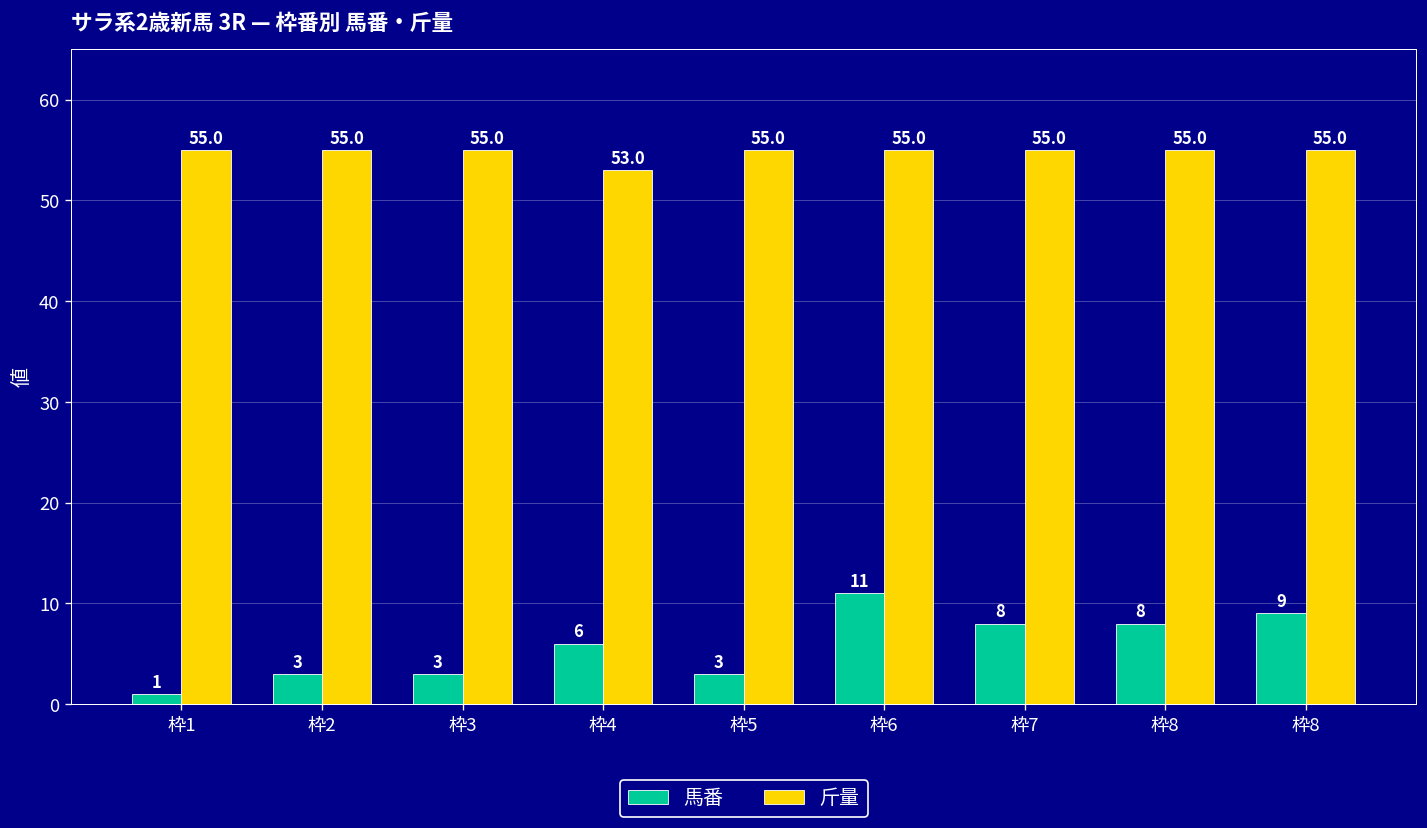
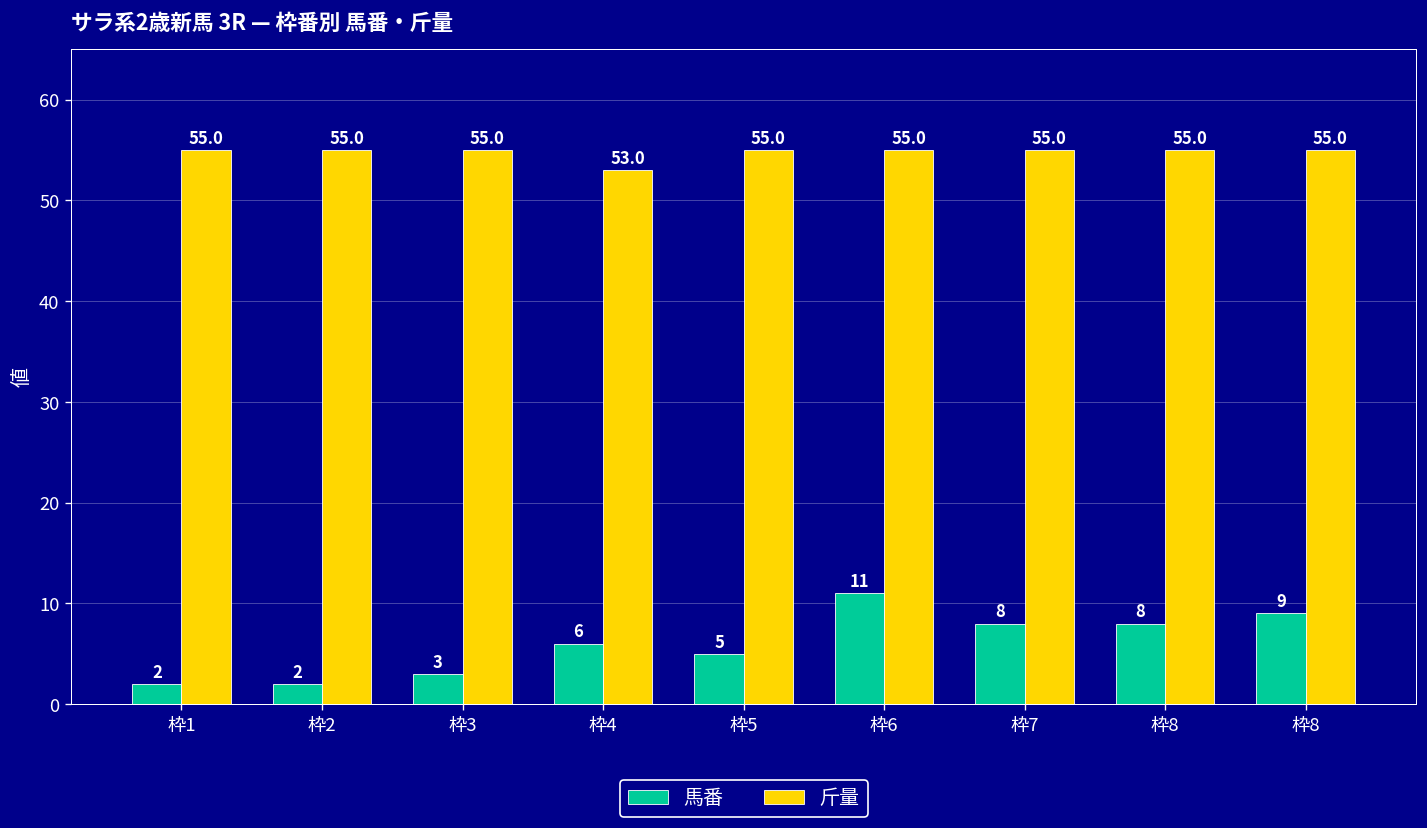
  {
    "馬番": {
-     "枠1": 1,
-     "枠2": 3,
+     "枠1": 2,
+     "枠2": 2,
      "枠3": 3,
      "枠4": 6,
-     "枠5": 3,
+     "枠5": 5,
      "枠6": 11,
      "枠7": 8
    },
    "斤量": {
      "枠1": 55.0,
      "枠2": 55.0,
      "枠3": 55.0,
      "枠4": 53.0,
      "枠5": 55.0,
      "枠6": 55.0,
      "枠7": 55.0
    }
  }
